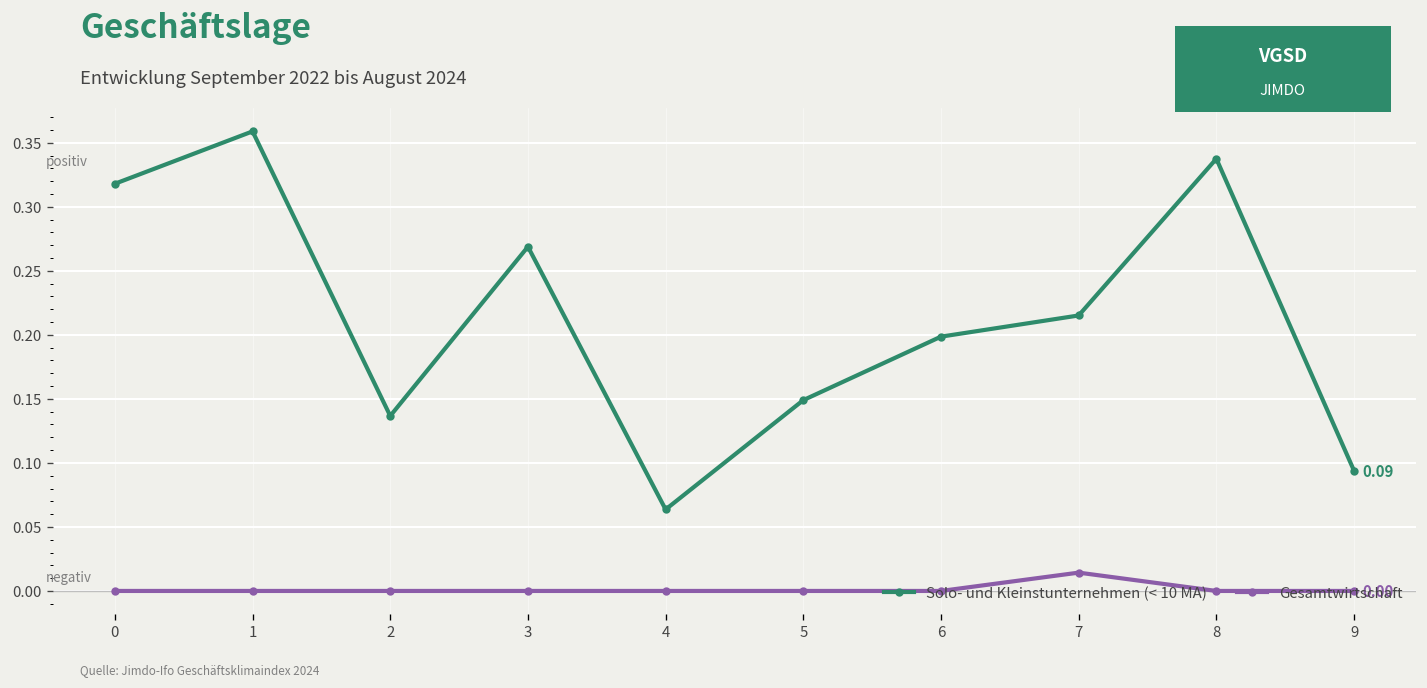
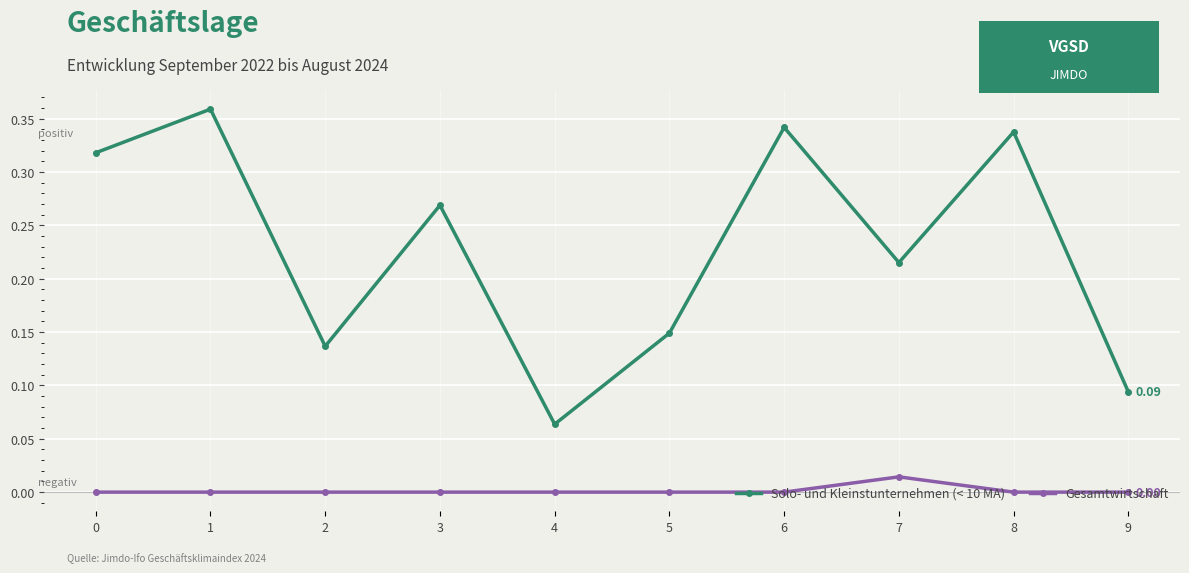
  {
    "Solo- und Kleinstunternehmen (< 10 MA)": {
      "0": 0.318,
      "1": 0.359,
      "2": 0.137,
      "3": 0.269,
      "4": 0.064,
      "5": 0.149,
-     "6": 0.199,
+     "6": 0.342,
      "7": 0.215,
      "8": 0.338
    },
    "Gesamtwirtschaft": {
      "9": 0.00
    }
  }
